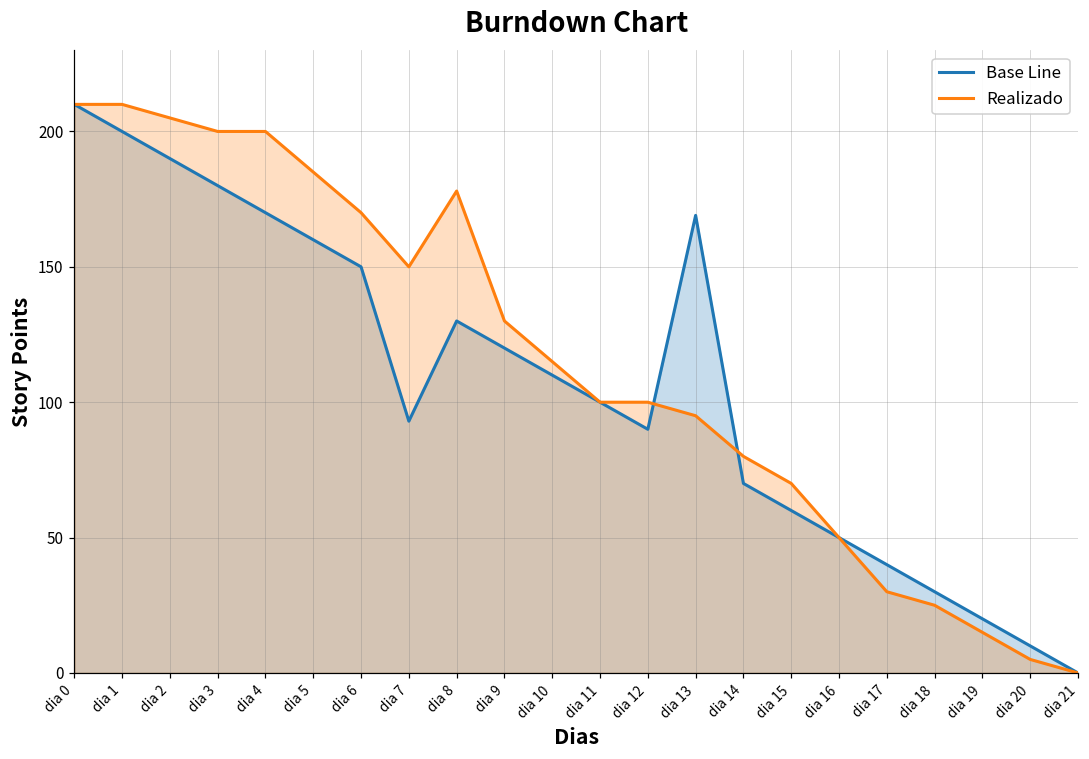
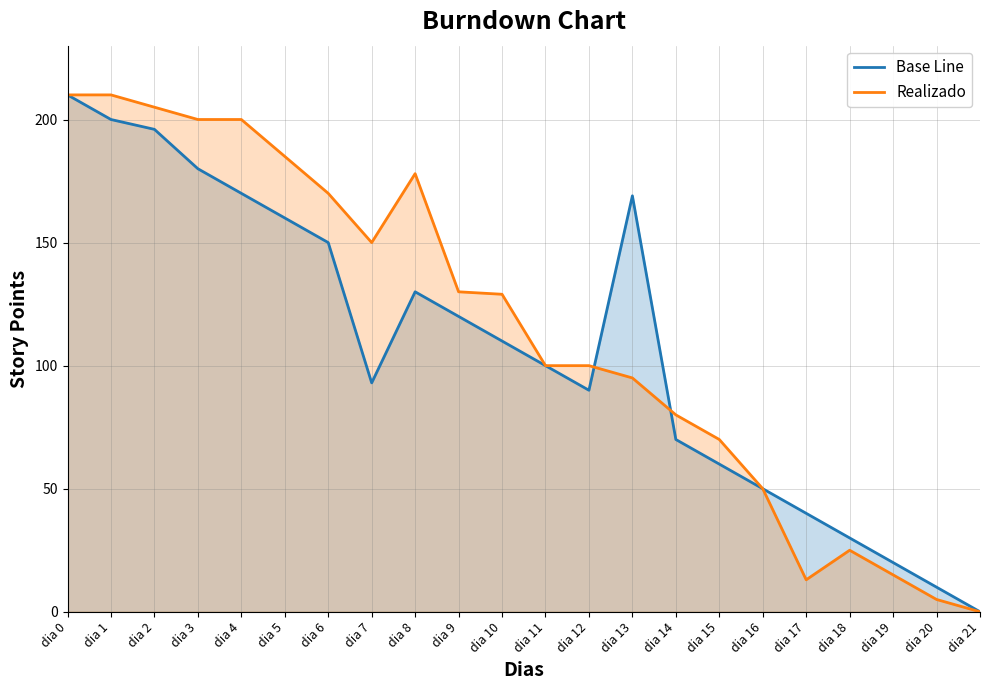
  {
    "Base Line": {
      "dia 1": 200,
-     "dia 2": 190,
+     "dia 2": 196,
      "dia 3": 180,
      "dia 4": 170,
      "dia 5": 160,
      "dia 6": 150,
      "dia 7": 93,
      "dia 8": 130,
      "dia 9": 120,
      "dia 10": 110,
      "dia 12": 90,
      "dia 13": 169,
      "dia 14": 70,
      "dia 15": 60,
      "dia 17": 40,
      "dia 18": 30,
      "dia 19": 20,
      "dia 20": 10
    },
    "Realizado": {
      "dia 1": 210,
      "dia 2": 205,
      "dia 3": 200,
      "dia 4": 200,
      "dia 5": 185,
      "dia 6": 170,
      "dia 7": 150,
      "dia 8": 178,
      "dia 9": 130,
-     "dia 10": 115,
+     "dia 10": 129,
      "dia 12": 100,
      "dia 13": 95,
      "dia 14": 80,
      "dia 15": 70,
-     "dia 17": 30,
+     "dia 17": 13,
      "dia 18": 25,
      "dia 19": 15,
      "dia 20": 5
    }
  }
